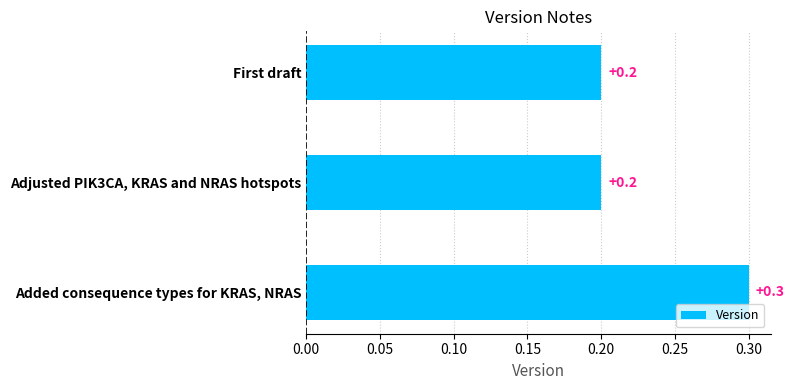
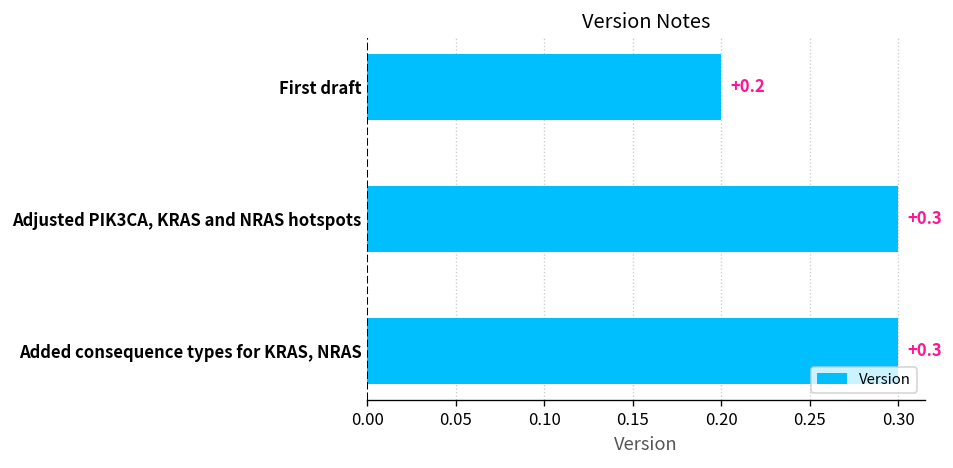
  {
    "First draft": "+0.2",
-   "Adjusted PIK3CA, KRAS and NRAS hotspots": "+0.2",
+   "Adjusted PIK3CA, KRAS and NRAS hotspots": "+0.3",
    "Added consequence types for KRAS, NRAS": "+0.3"
  }
